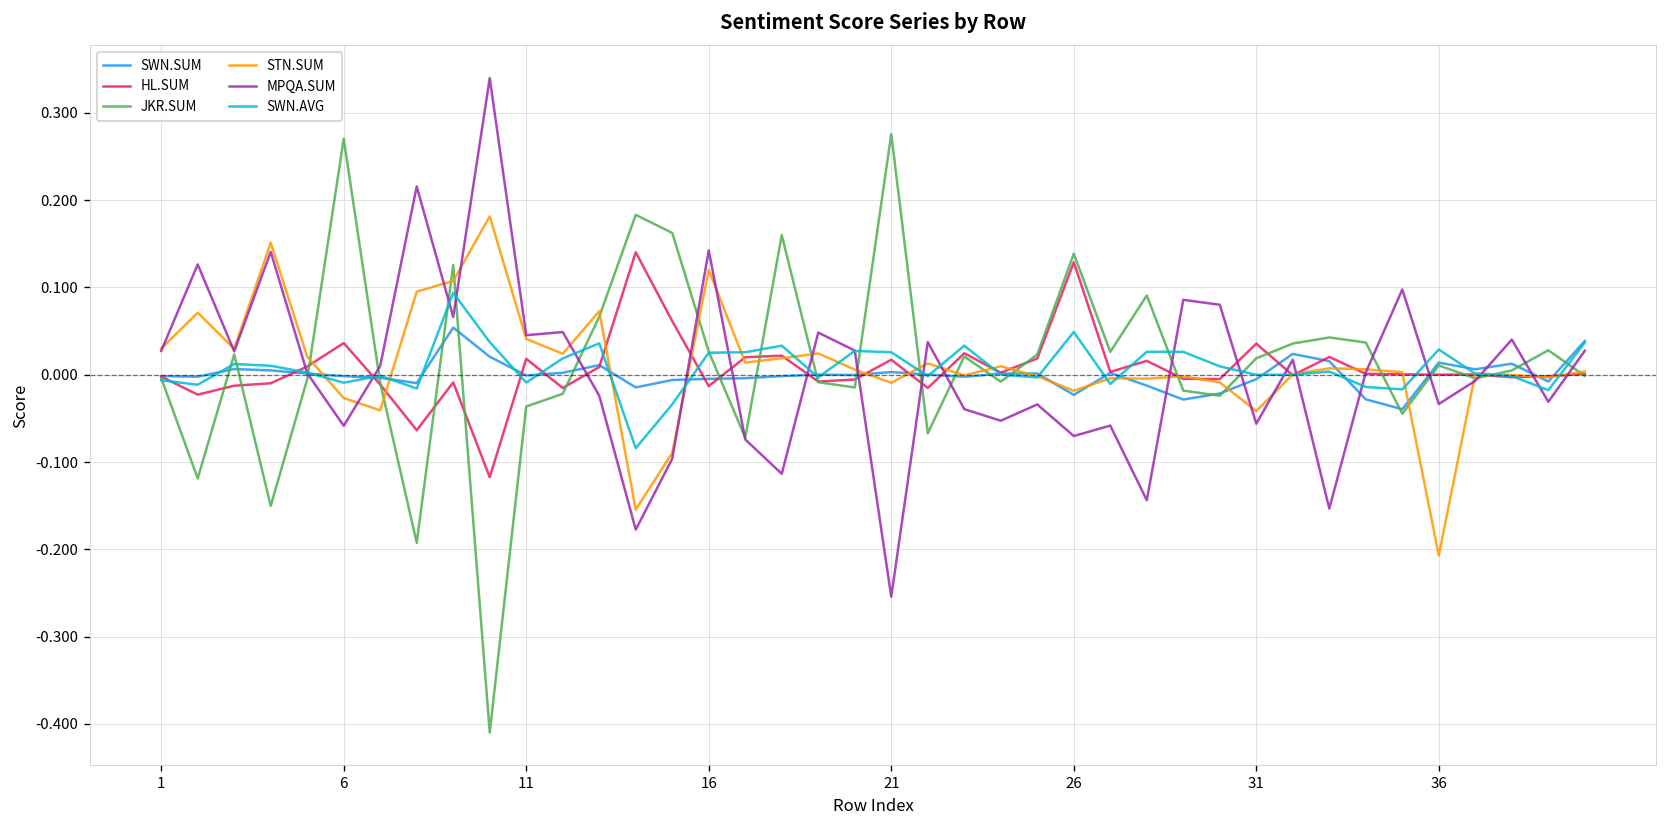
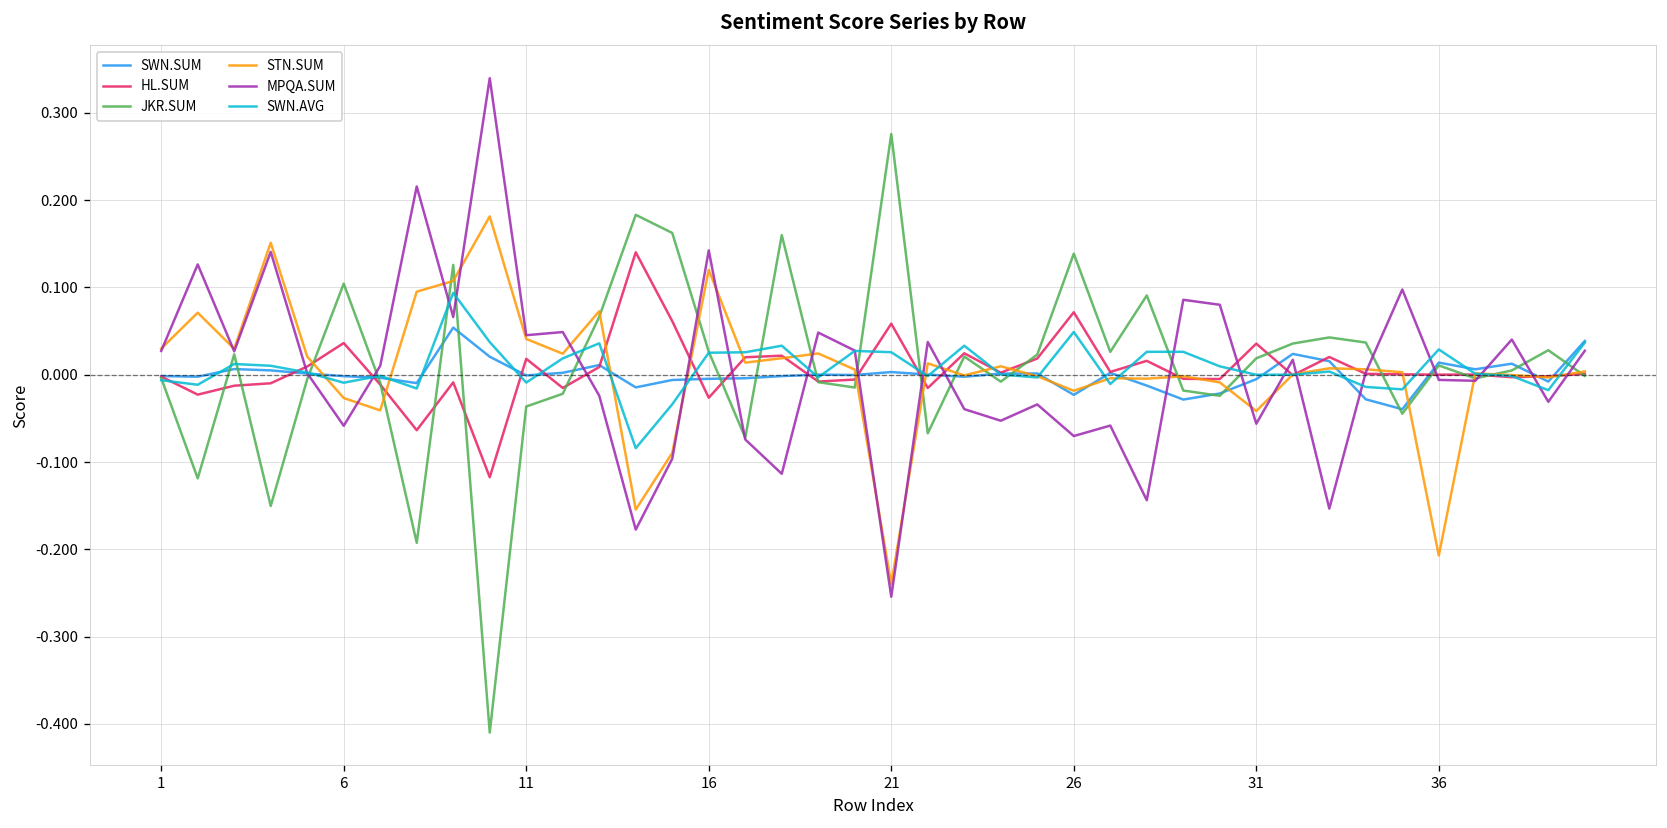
  {
    "HL.SUM": {
      "6": 0.04,
      "11": 0.02,
-     "16": -0.01,
-     "21": 0.02,
-     "26": 0.13,
+     "16": -0.03,
+     "21": 0.06,
+     "26": 0.07,
      "31": 0.04,
      "36": 0.00
    },
    "JKR.SUM": {
-     "6": 0.27,
+     "6": 0.10,
      "11": -0.04,
      "21": 0.28,
      "26": 0.14,
      "31": 0.02
    },
    "STN.SUM": {
      "6": -0.03,
      "11": 0.04,
      "16": 0.12,
-     "21": -0.01,
+     "21": -0.24,
      "26": -0.02,
      "31": -0.04,
      "36": -0.21
    },
    "MPQA.SUM": {
      "6": -0.06,
      "11": 0.05,
      "16": 0.14,
      "21": -0.25,
      "26": -0.07,
      "31": -0.06,
-     "36": -0.03
+     "36": -0.01
    }
  }
